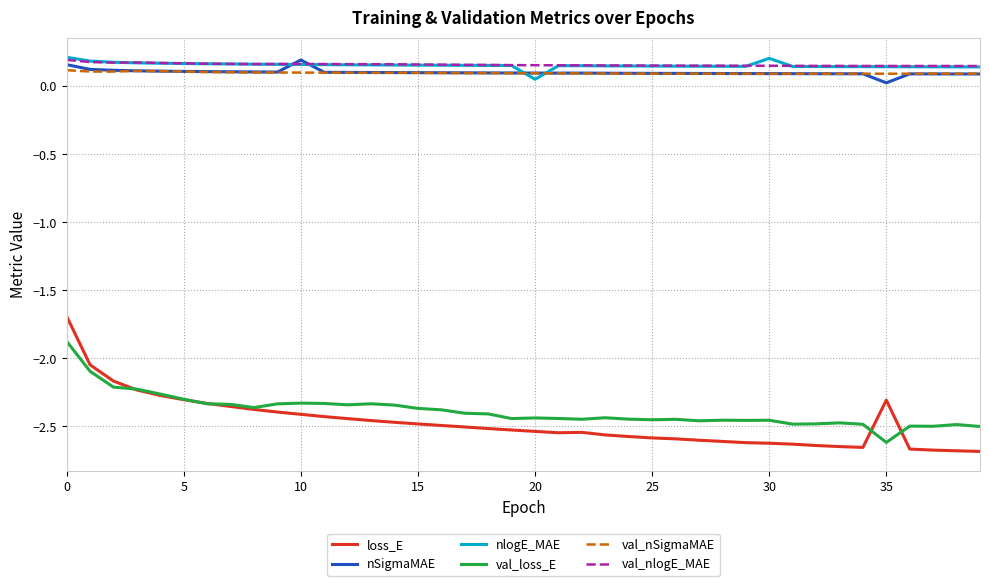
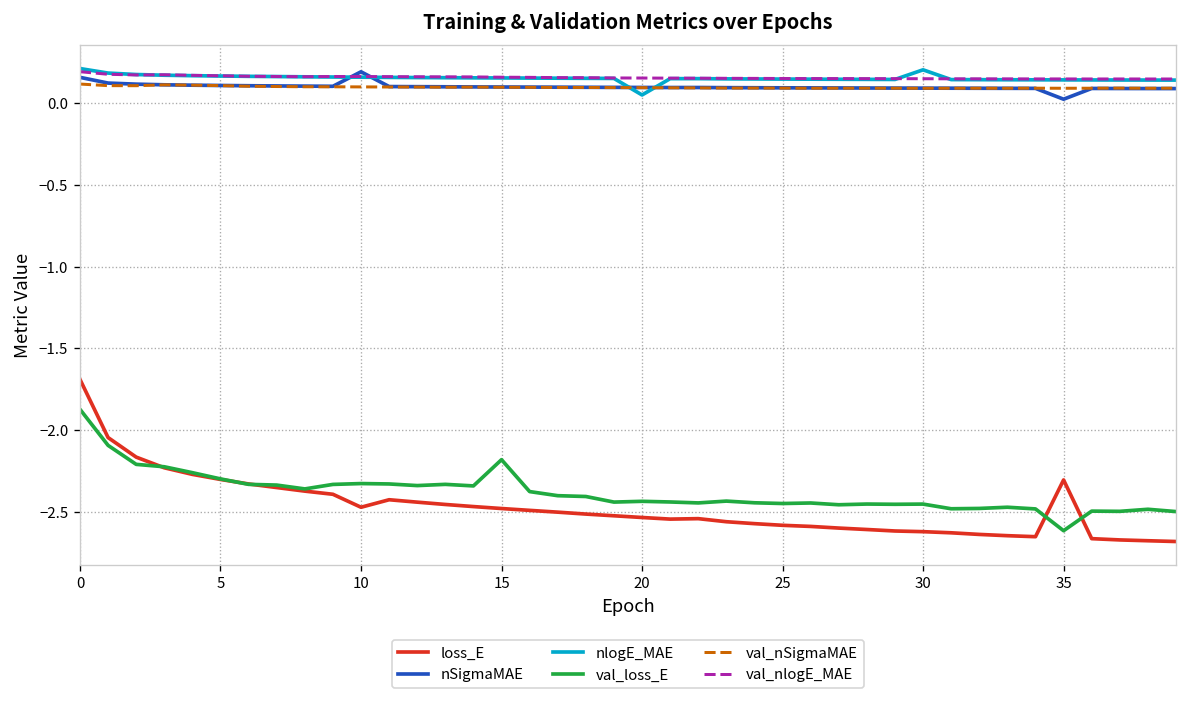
  {
    "loss_E": {
      "0": -1.69,
-     "10": -2.41,
+     "10": -2.47,
      "15": -2.48,
      "20": -2.54,
      "25": -2.58,
      "30": -2.62,
      "35": -2.31
    },
    "nSigmaMAE": {
      "0": 0.16,
      "10": 0.19,
      "35": 0.02
    },
    "nlogE_MAE": {
      "0": 0.21,
      "20": 0.05,
      "30": 0.20
    },
    "val_loss_E": {
      "0": -1.87,
      "10": -2.33,
-     "15": -2.37,
+     "15": -2.18,
      "20": -2.44,
      "25": -2.45,
      "30": -2.45,
      "35": -2.62
    },
    "val_nSigmaMAE": {
      "0": 0.12,
      "10": 0.10,
      "35": 0.09
    },
    "val_nlogE_MAE": {
      "0": 0.19,
      "20": 0.15,
      "30": 0.15
    }
  }
